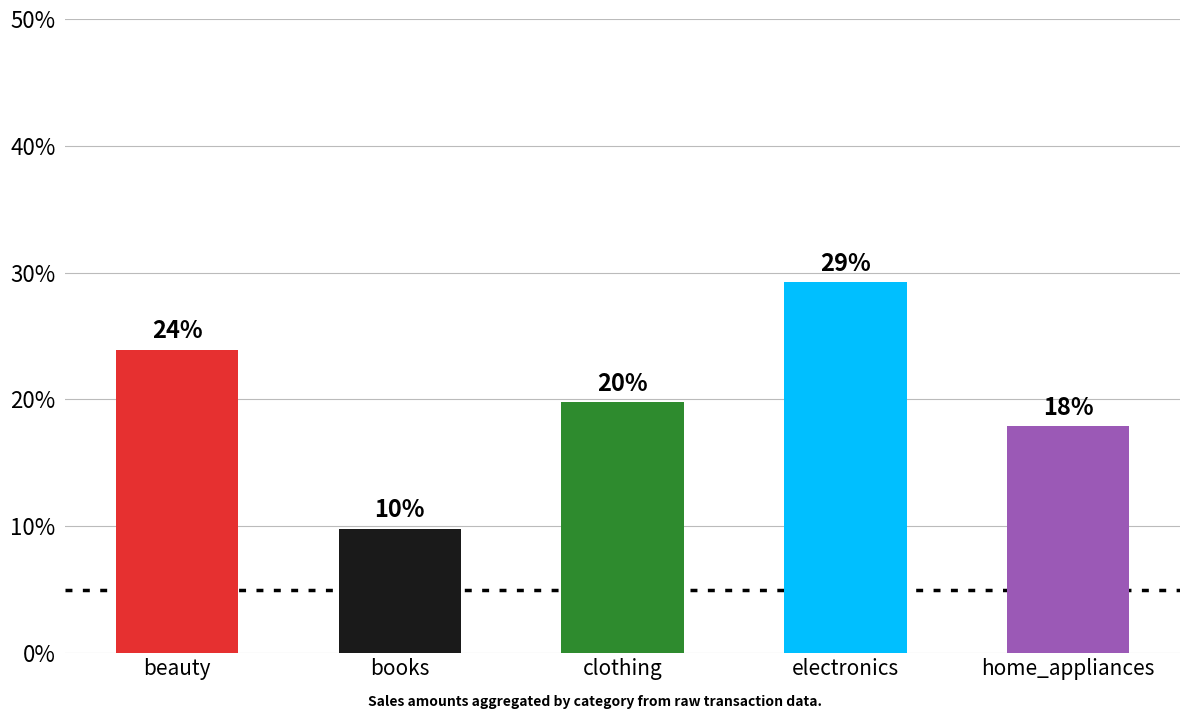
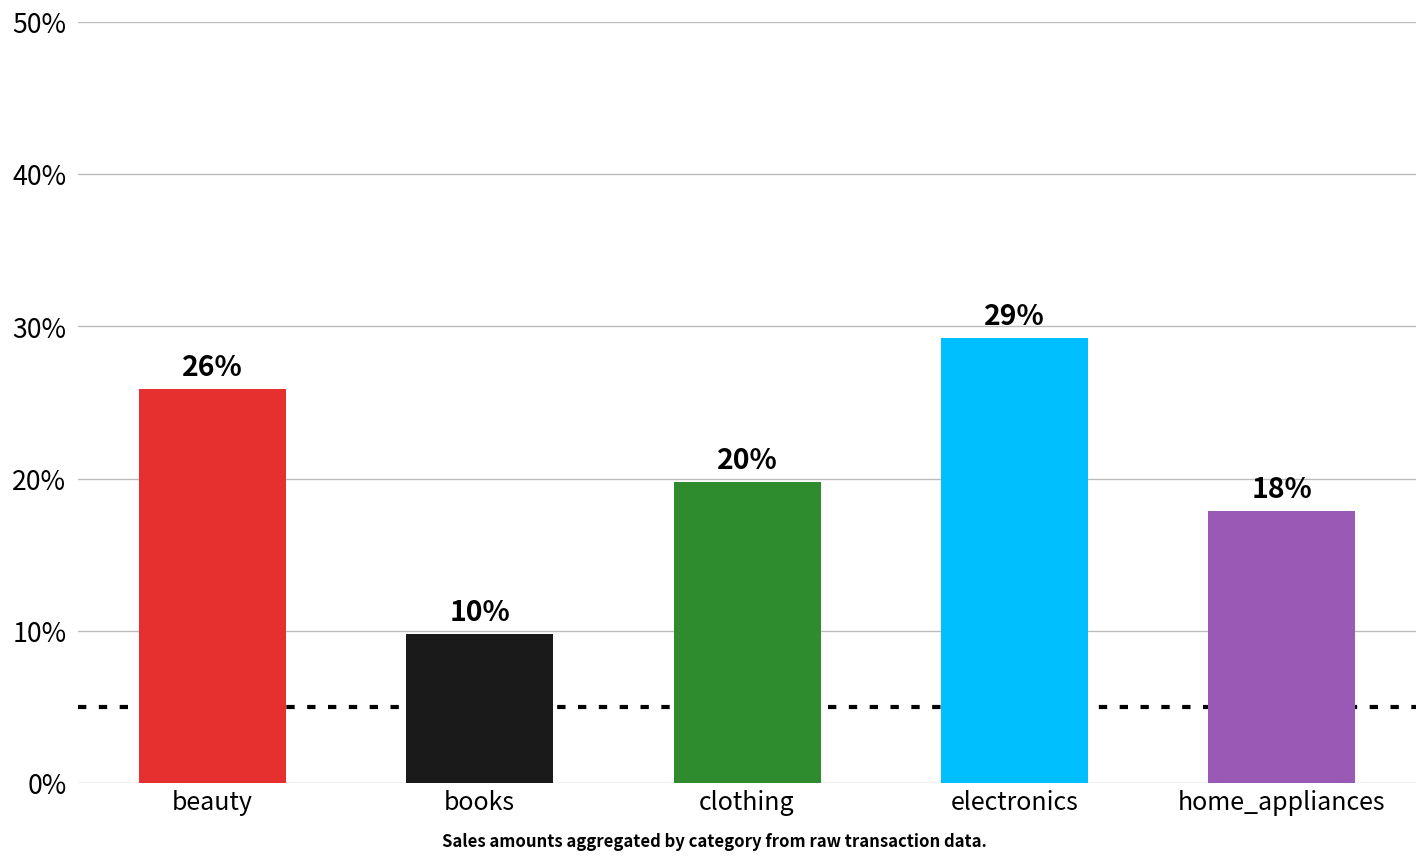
  {
-   "beauty": "24%",
+   "beauty": "26%",
    "books": "10%",
    "clothing": "20%",
    "electronics": "29%",
    "home_appliances": "18%"
  }
